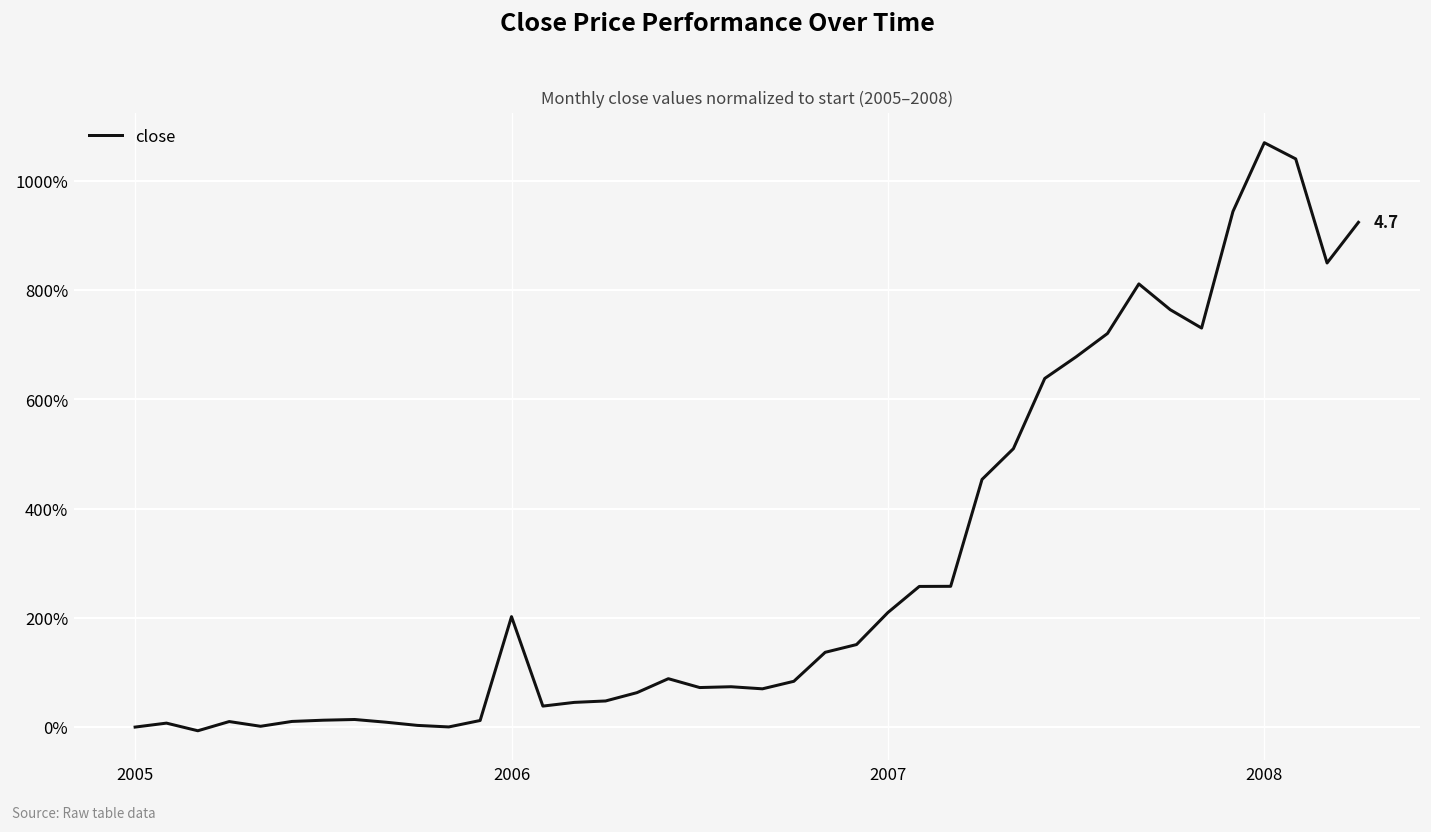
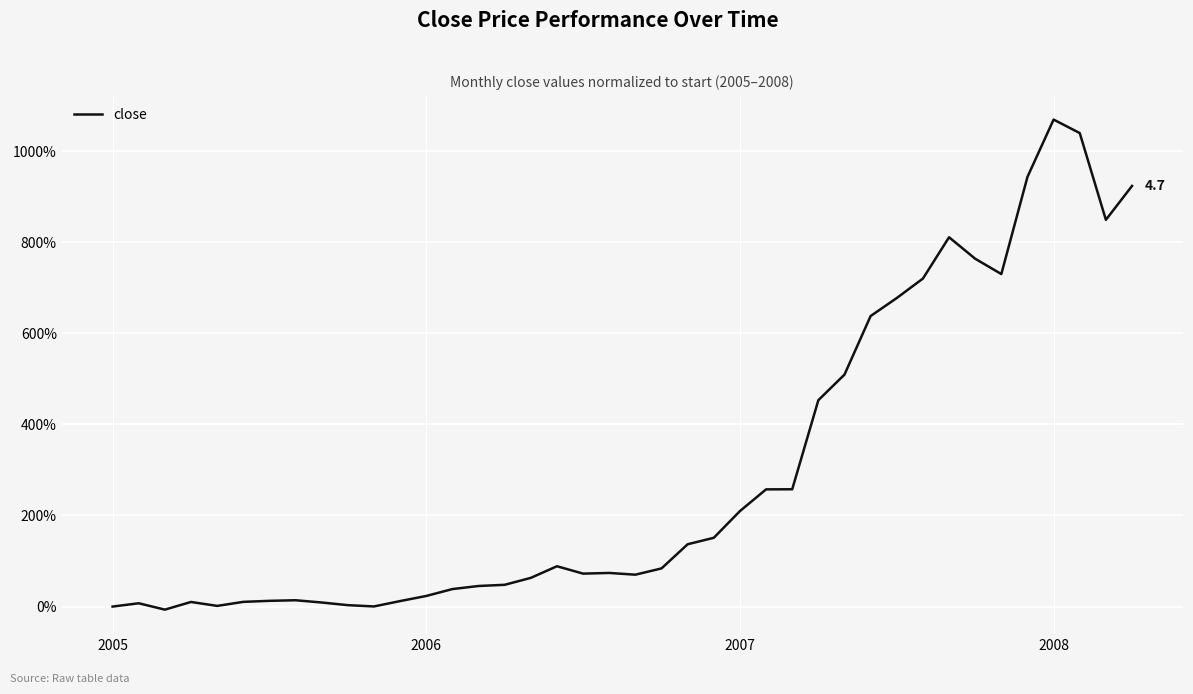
  {
    "2005": "0%",
-   "2006": "200%",
+   "2006": "20%",
    "2007": "210%",
    "2008": "1070%"
  }
